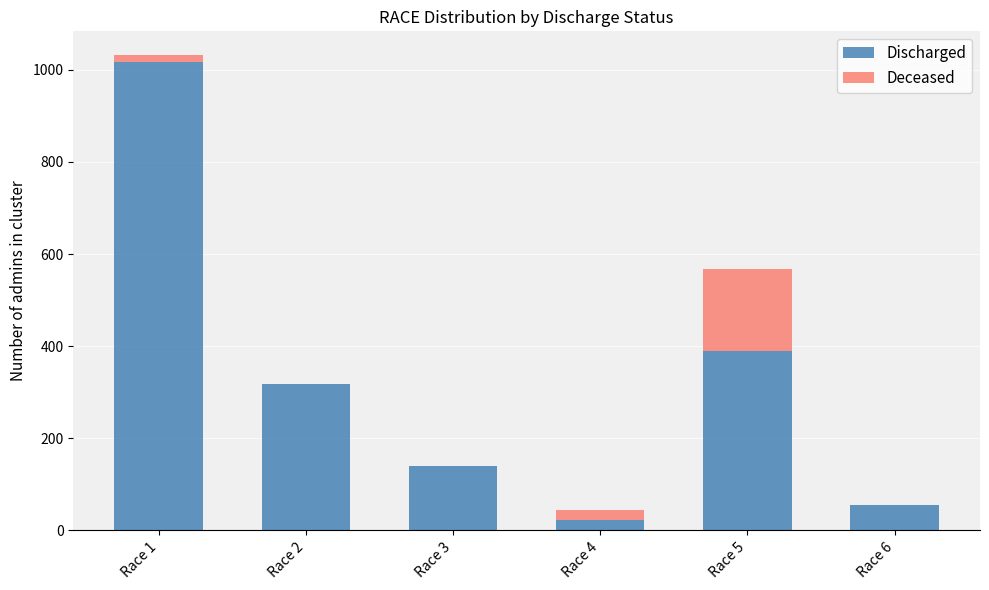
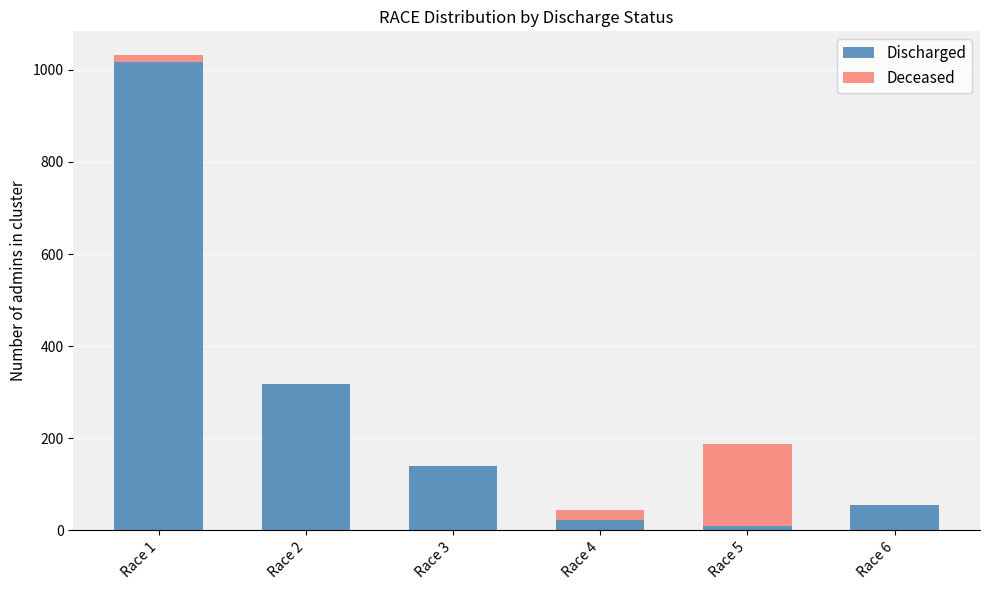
  {
    "Discharged": {
      "Race 1": 1020,
      "Race 2": 320,
      "Race 3": 140,
      "Race 4": 20,
-     "Race 5": 390,
+     "Race 5": 10,
      "Race 6": 60
    },
    "Deceased": {
      "Race 1": 20,
      "Race 2": 0,
      "Race 3": 0,
      "Race 4": 20,
      "Race 5": 180,
      "Race 6": 0
    }
  }
